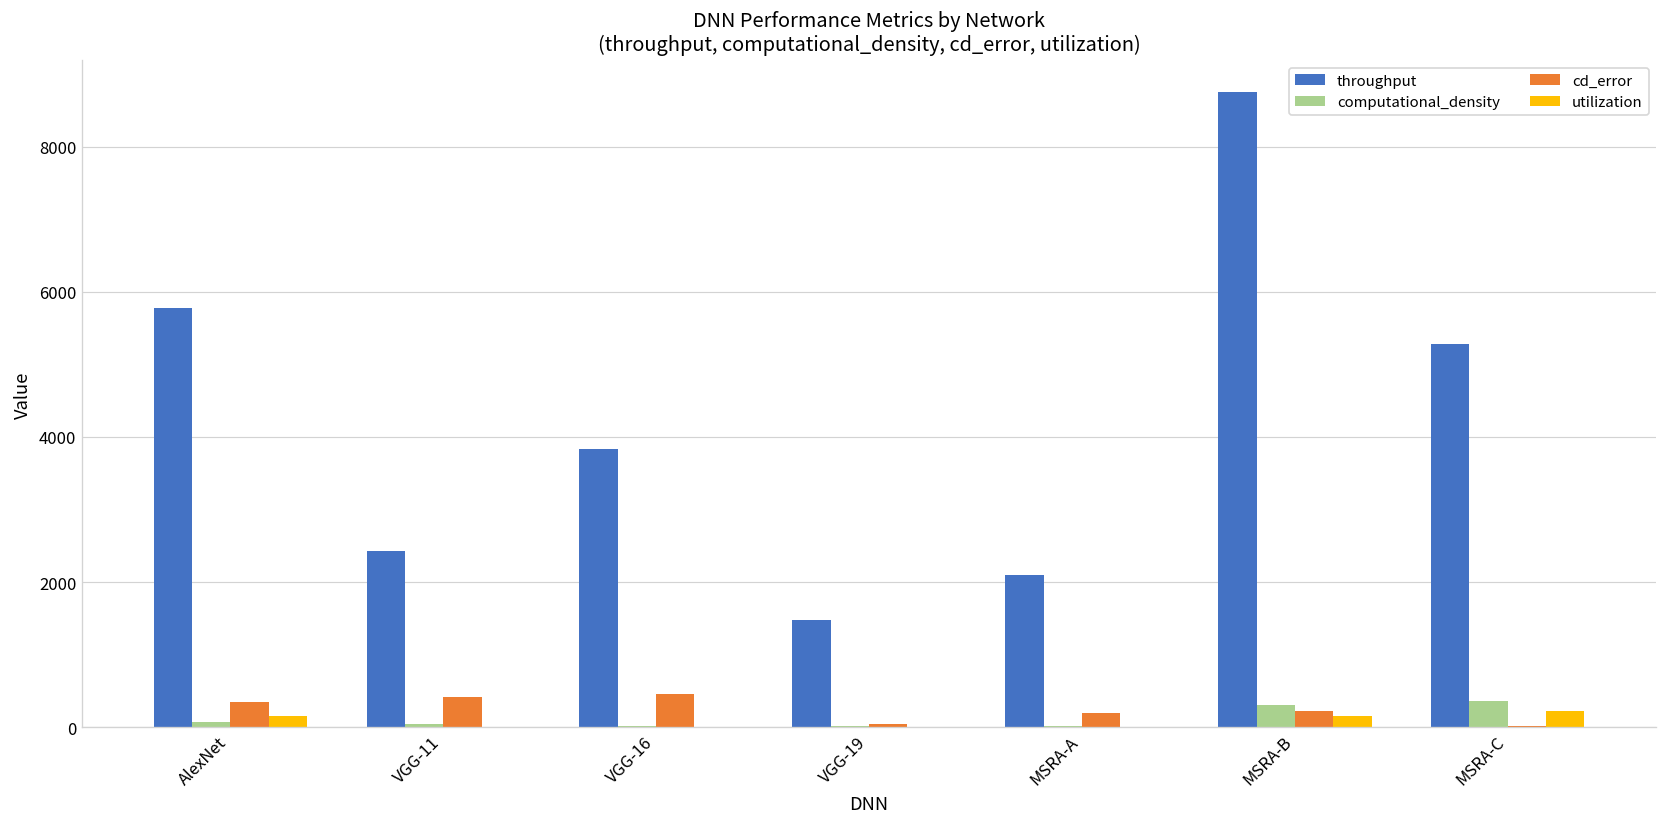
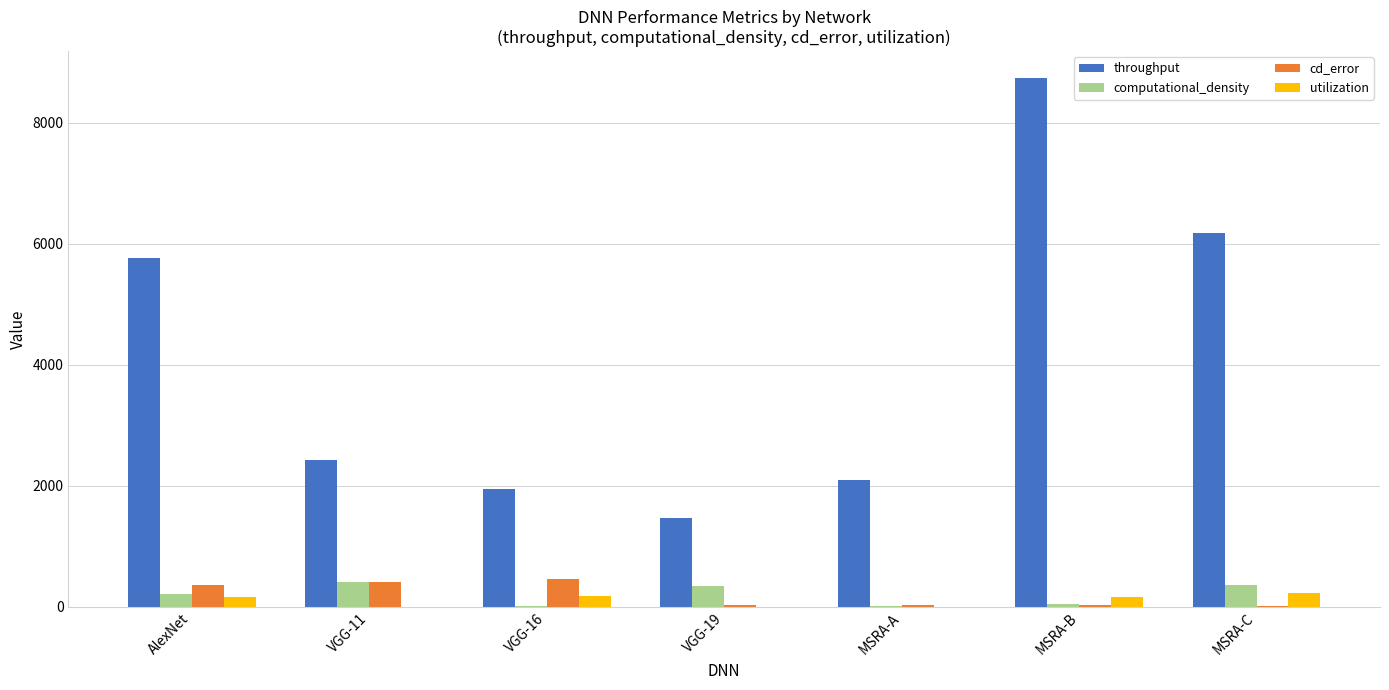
  {
    "throughput": {
      "AlexNet": 5800,
      "VGG-11": 2400,
-     "VGG-16": 3800,
+     "VGG-16": 1900,
      "VGG-19": 1500,
      "MSRA-A": 2100,
      "MSRA-B": 8700,
-     "MSRA-C": 5300
+     "MSRA-C": 6200
    },
    "computational_density": {
-     "AlexNet": 100,
-     "VGG-11": 0,
-     "VGG-19": 0,
-     "MSRA-B": 300,
+     "AlexNet": 200,
+     "VGG-11": 400,
+     "VGG-19": 300,
+     "MSRA-B": 100,
      "MSRA-C": 400
    },
    "cd_error": {
      "AlexNet": 400,
      "VGG-11": 400,
      "VGG-16": 500,
-     "MSRA-A": 200,
-     "MSRA-B": 200
+     "MSRA-A": 0,
+     "MSRA-B": 0
    },
    "utilization": {
      "AlexNet": 200,
-     "VGG-16": 0,
+     "VGG-16": 200,
      "MSRA-B": 200,
      "MSRA-C": 200
    }
  }
